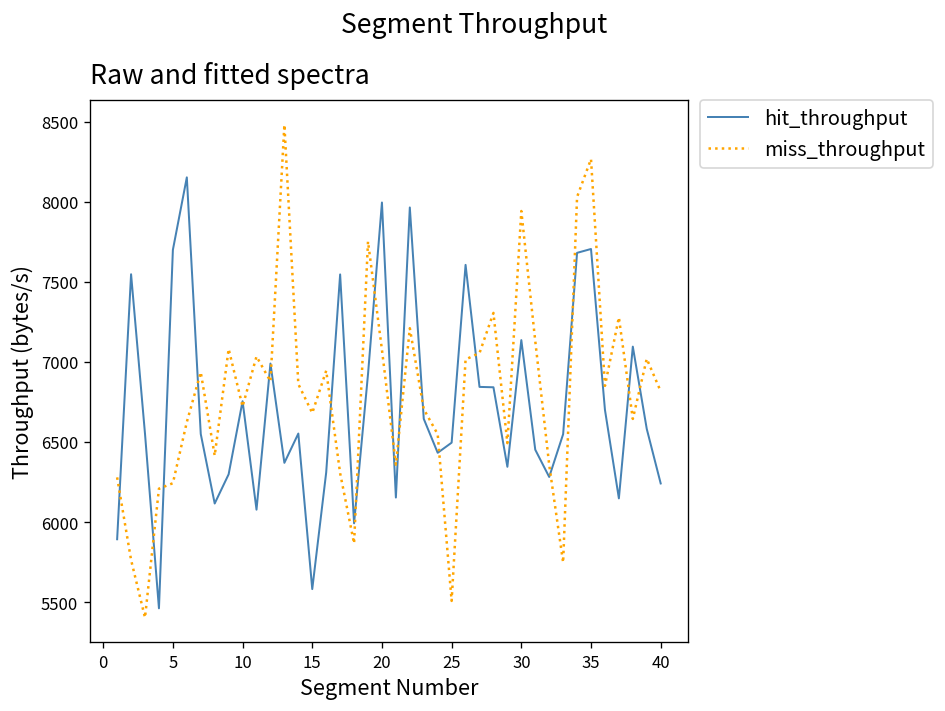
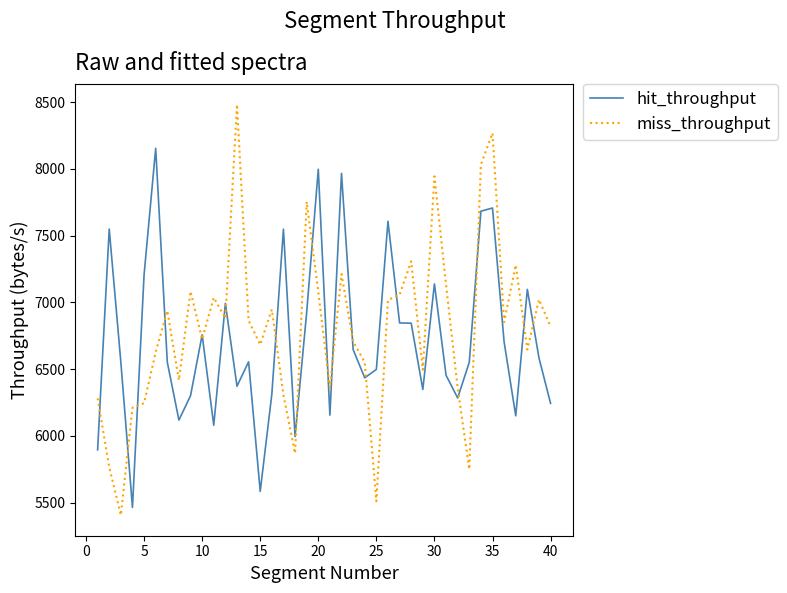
  {
    "hit_throughput": {
-     "5": 7700,
+     "5": 7210,
      "10": 6760,
      "15": 5580,
      "20": 8000,
      "25": 6500,
      "30": 7140,
      "35": 7710,
      "40": 6240
    },
    "miss_throughput": {
      "5": 6240,
      "10": 6720,
      "15": 6680,
      "20": 7080,
      "25": 5510,
      "30": 7940,
      "35": 8270,
      "40": 6820
    }
  }
